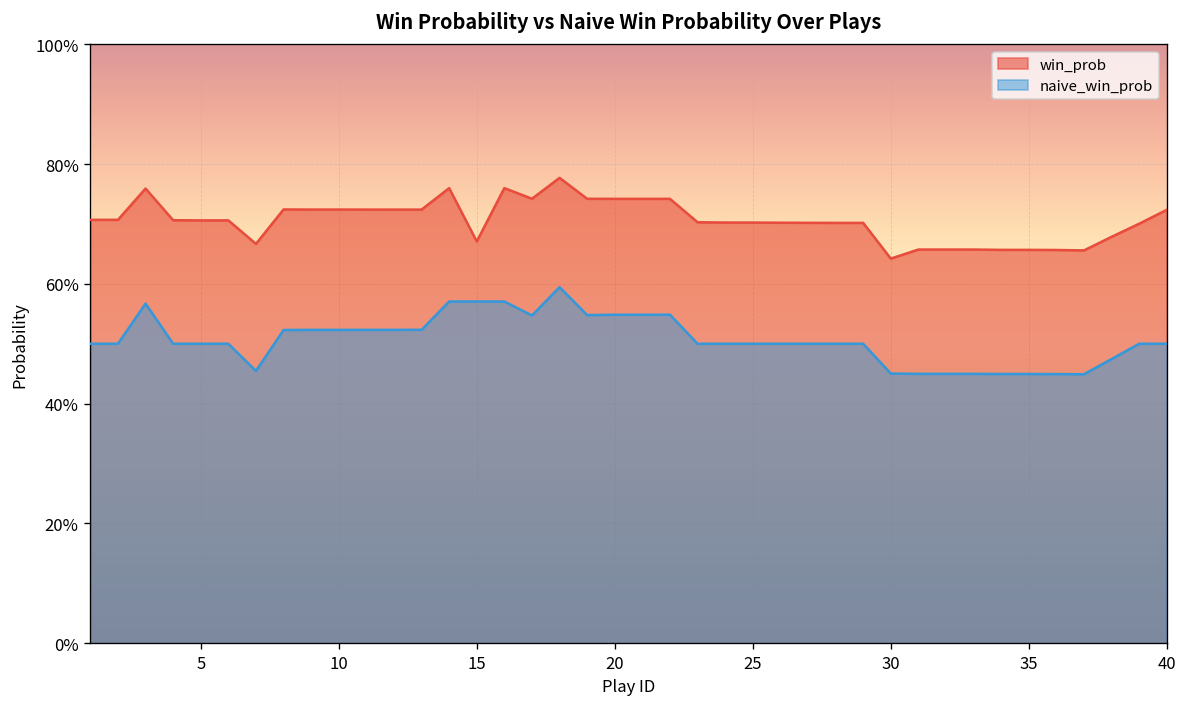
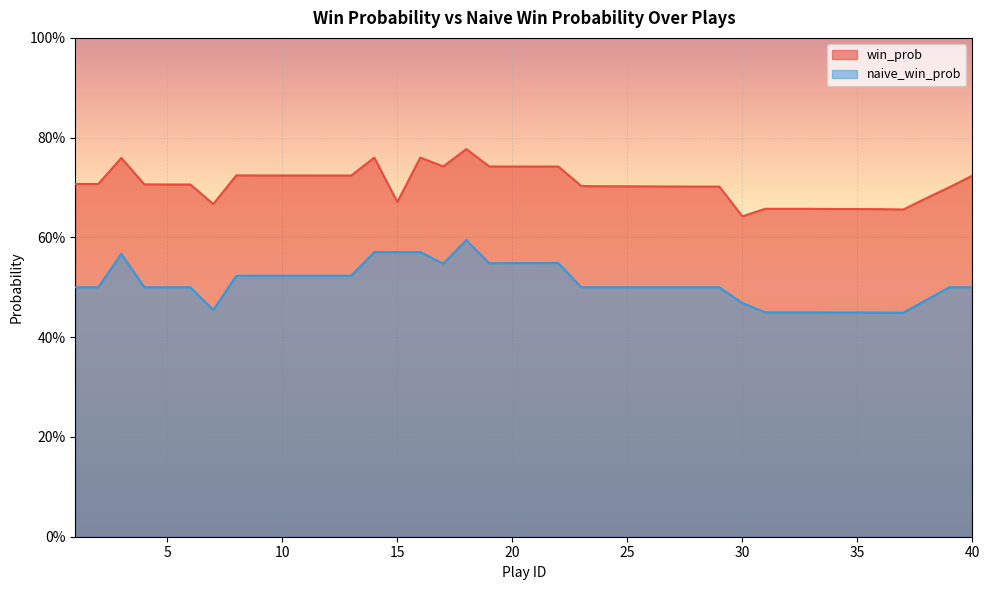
  {
    "win_prob": {
      "5": "71%",
      "10": "72%",
      "15": "67%",
      "20": "74%",
      "25": "70%",
      "30": "64%",
      "35": "66%",
      "40": "72%"
    },
    "naive_win_prob": {
      "5": "50%",
      "10": "52%",
      "15": "57%",
      "20": "55%",
      "25": "50%",
-     "30": "45%",
+     "30": "47%",
      "35": "45%",
      "40": "50%"
    }
  }
